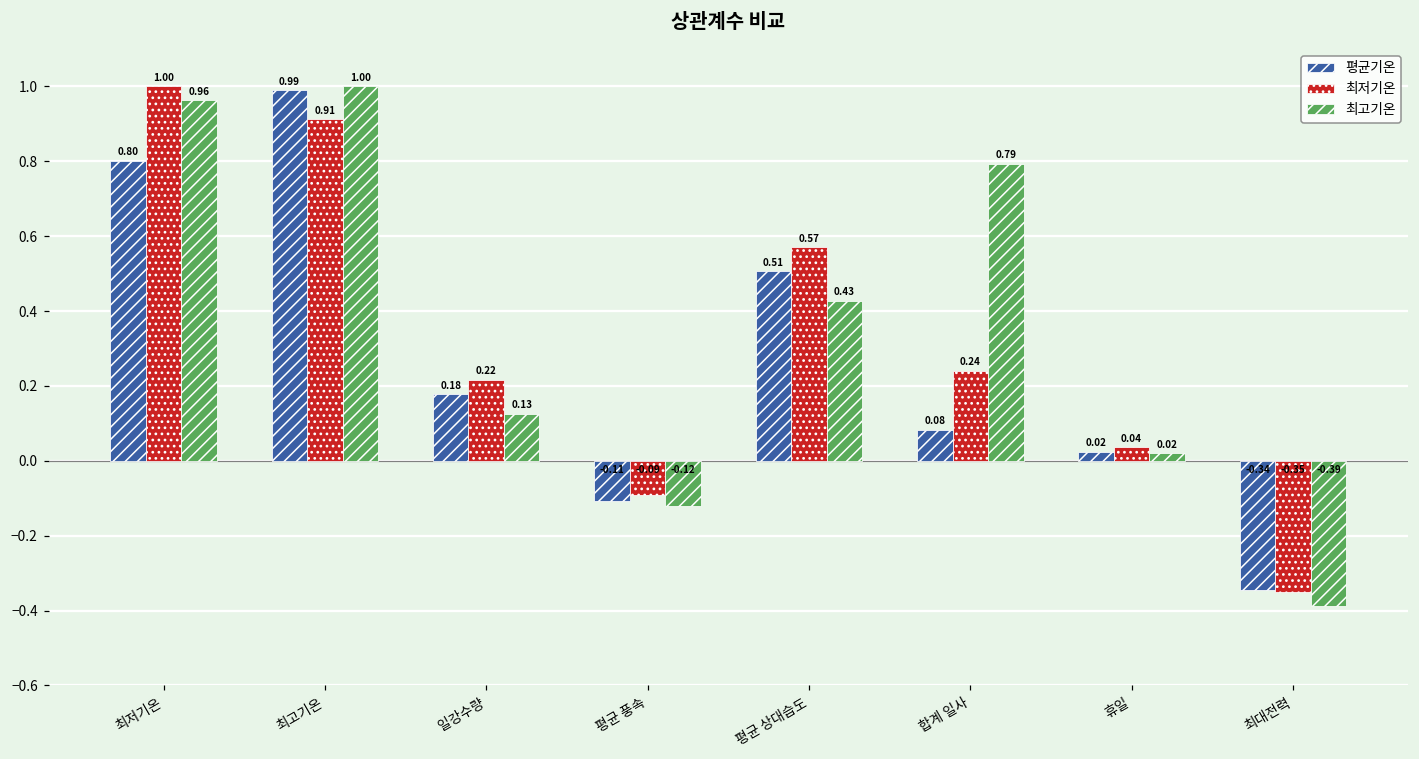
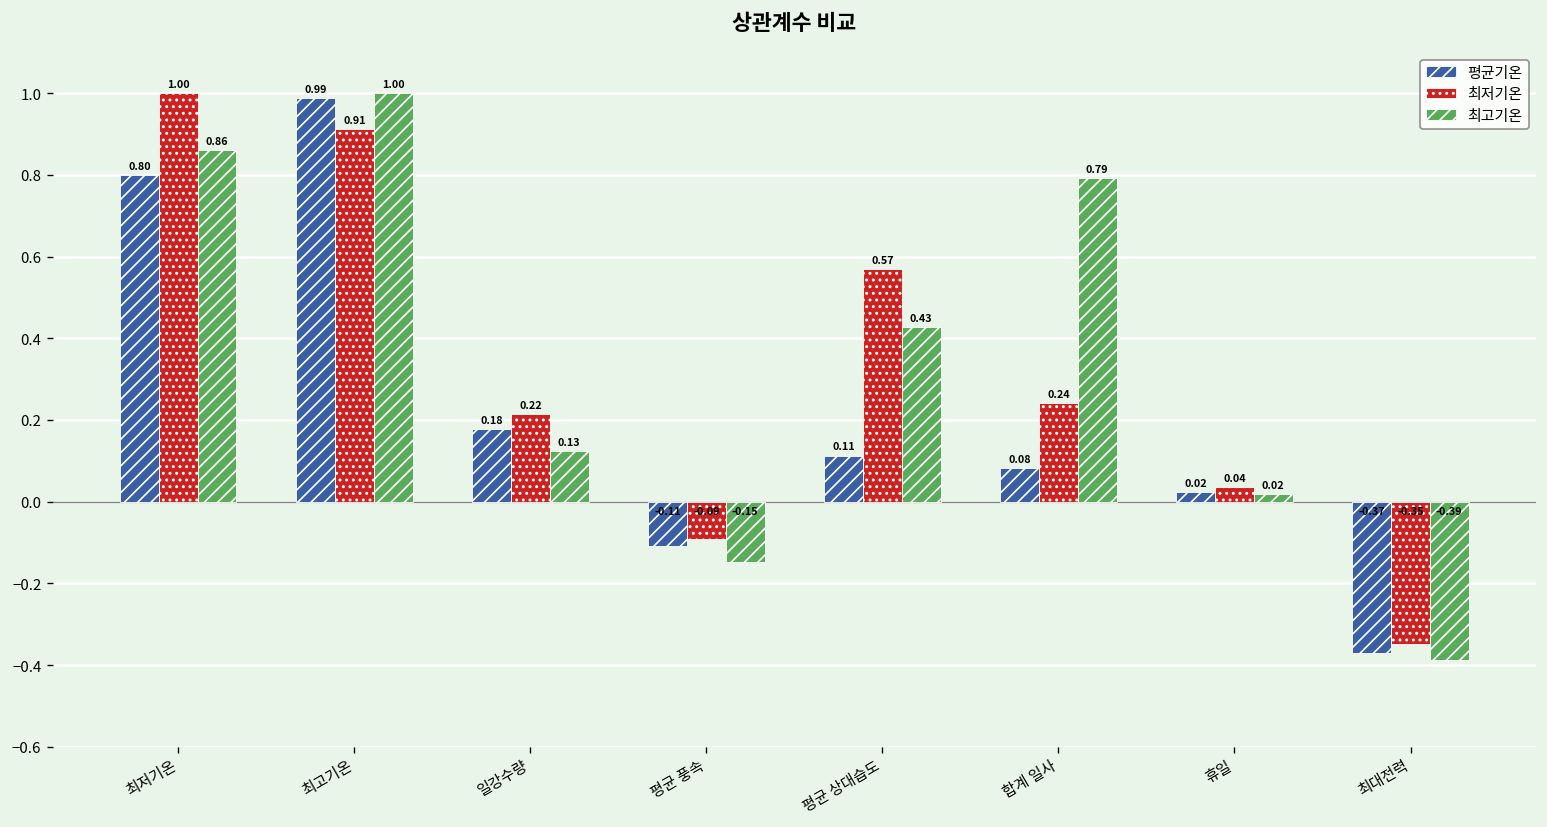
  {
    "평균기온": {
      "최저기온": 0.80,
      "최고기온": 0.99,
      "일강수량": 0.18,
      "평균 풍속": -0.11,
-     "평균 상대습도": 0.51,
+     "평균 상대습도": 0.11,
      "합계 일사": 0.08,
      "휴일": 0.02,
-     "최대전력": -0.34
+     "최대전력": -0.37
    },
    "최저기온": {
      "최저기온": 1.00,
      "최고기온": 0.91,
      "일강수량": 0.22,
      "평균 풍속": -0.09,
      "평균 상대습도": 0.57,
      "합계 일사": 0.24,
      "휴일": 0.04,
      "최대전력": -0.35
    },
    "최고기온": {
-     "최저기온": 0.96,
+     "최저기온": 0.86,
      "최고기온": 1.00,
      "일강수량": 0.13,
-     "평균 풍속": -0.12,
+     "평균 풍속": -0.15,
      "평균 상대습도": 0.43,
      "합계 일사": 0.79,
      "휴일": 0.02,
      "최대전력": -0.39
    }
  }
